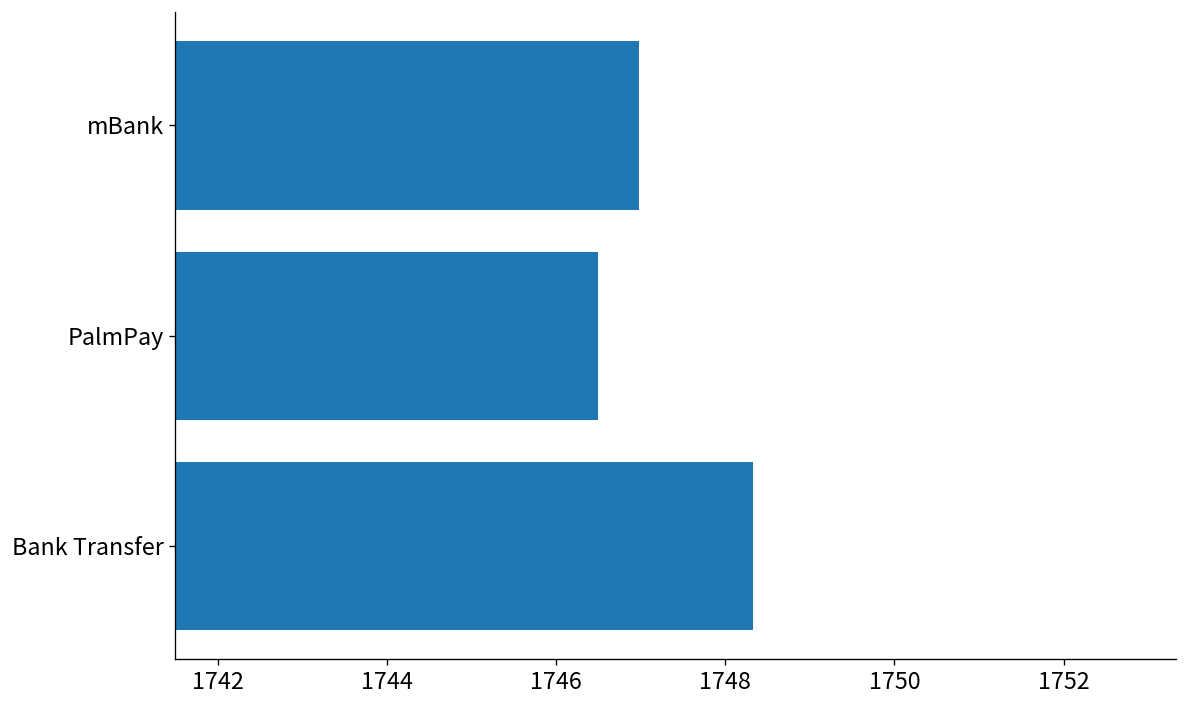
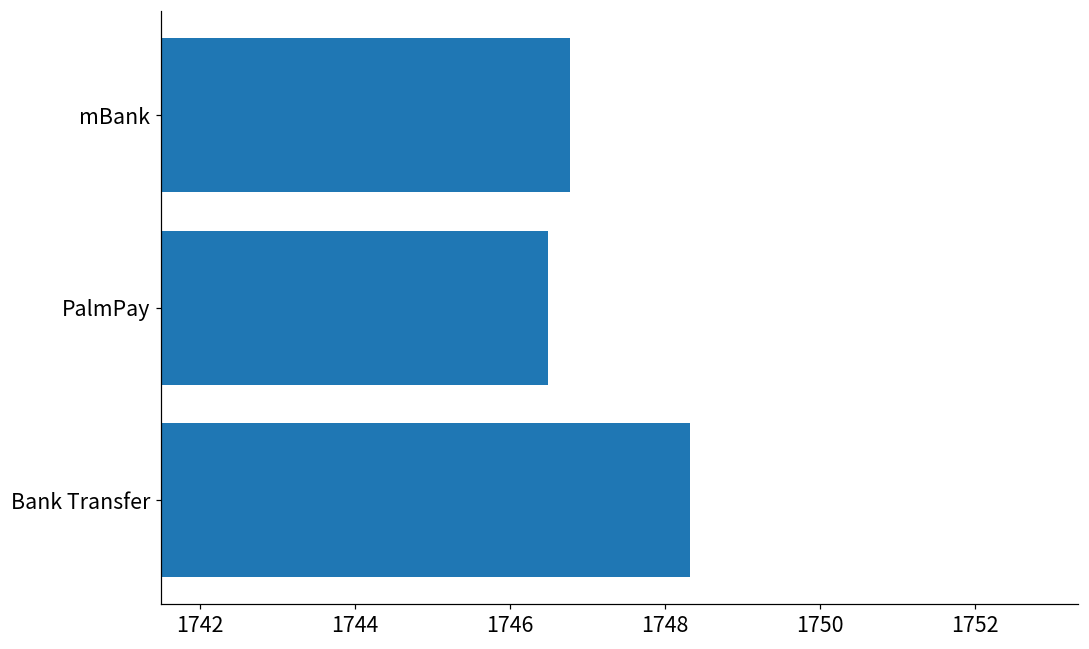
  {
-   "mBank": 1747.0,
+   "mBank": 1746.8,
    "PalmPay": 1746.5,
    "Bank Transfer": 1748.3
  }
